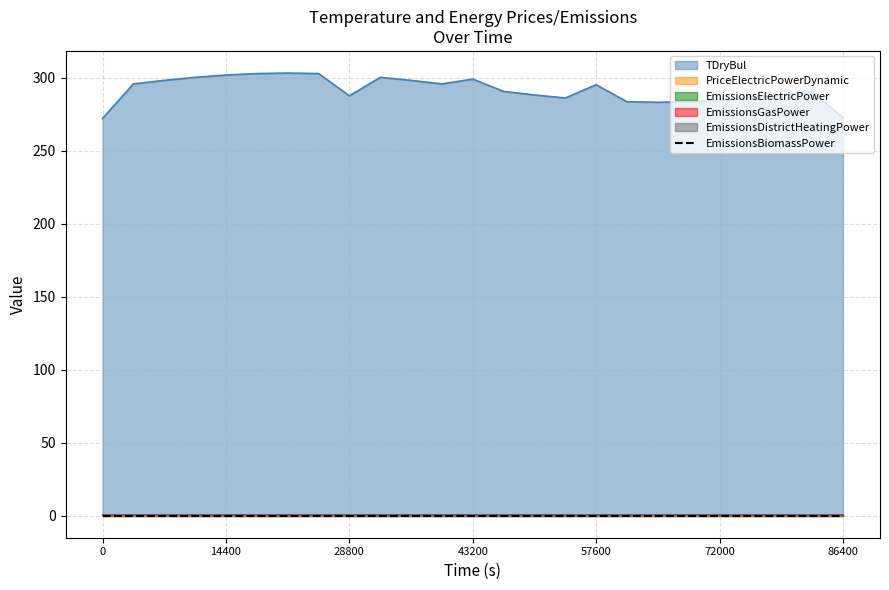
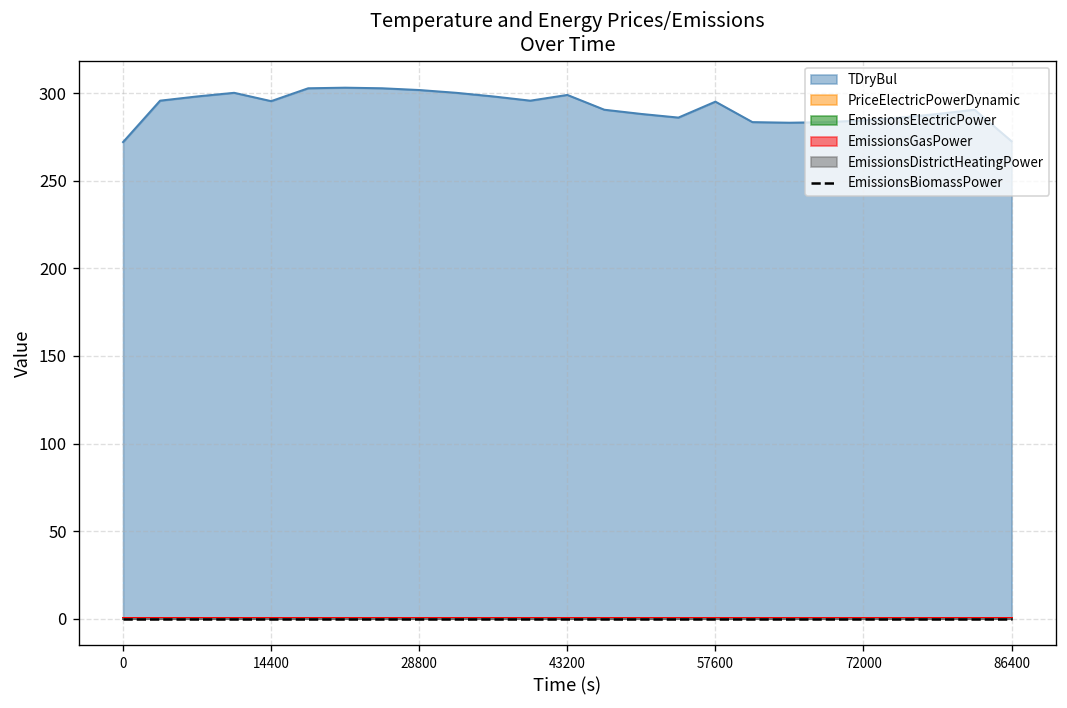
  {
    "TDryBul": {
      "0": 272,
-     "14400": 302,
-     "28800": 288,
+     "14400": 295,
+     "28800": 302,
      "43200": 299,
      "57600": 295
    }
  }
